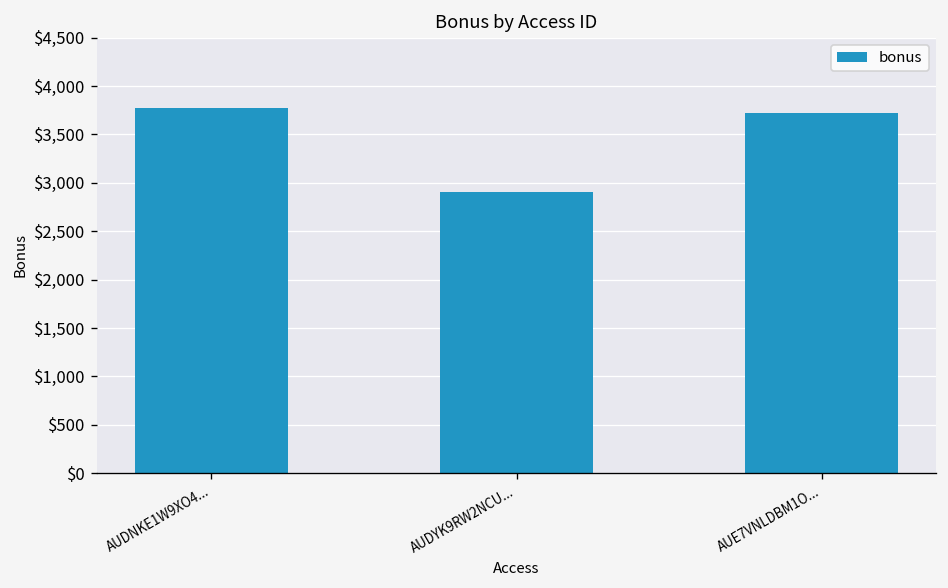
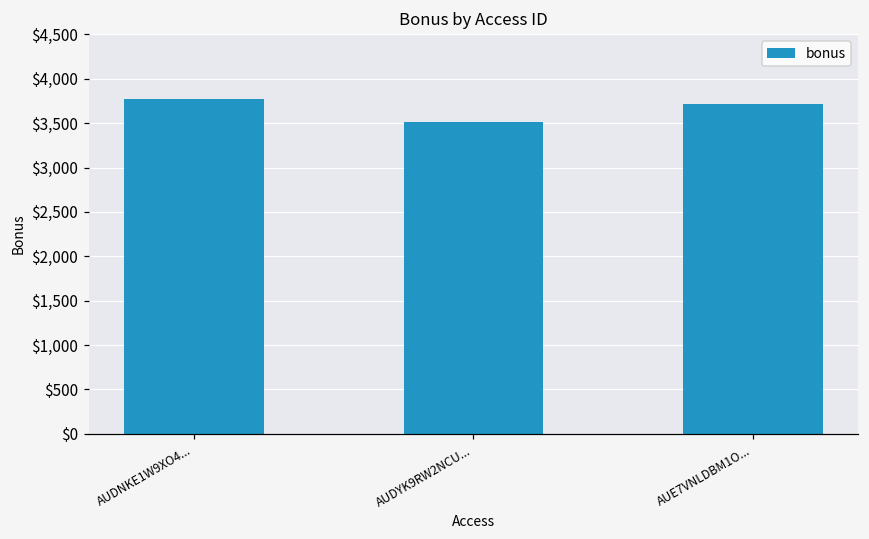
  {
    "AUDNKE1W9XO4...": "$3,800",
-   "AUDYK9RW2NCU...": "$2,900",
+   "AUDYK9RW2NCU...": "$3,500",
    "AUE7VNLDBM1O...": "$3,700"
  }
